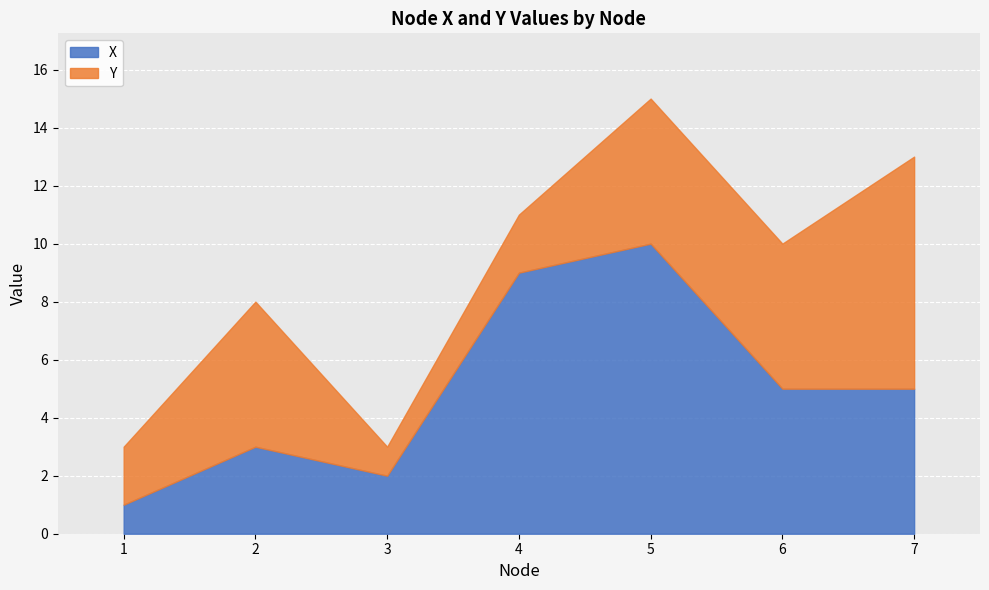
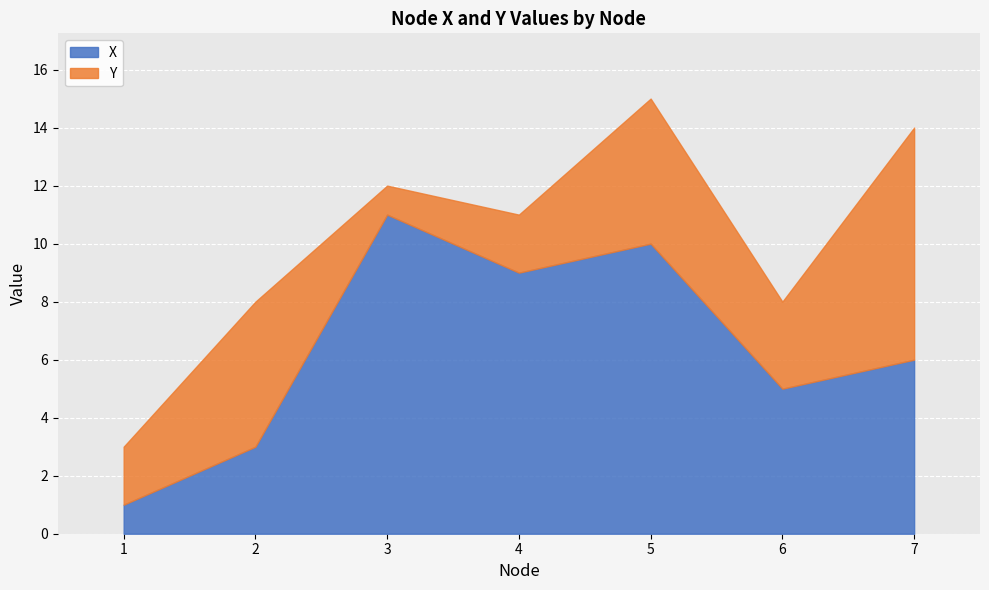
  {
    "X": {
      "1": 1,
      "2": 3,
-     "3": 2,
+     "3": 11,
      "4": 9,
      "5": 10,
      "6": 5,
-     "7": 5
+     "7": 6
    },
    "Y": {
      "1": 2,
      "2": 5,
      "3": 1,
      "4": 2,
      "5": 5,
-     "6": 5,
+     "6": 3,
      "7": 8
    }
  }
